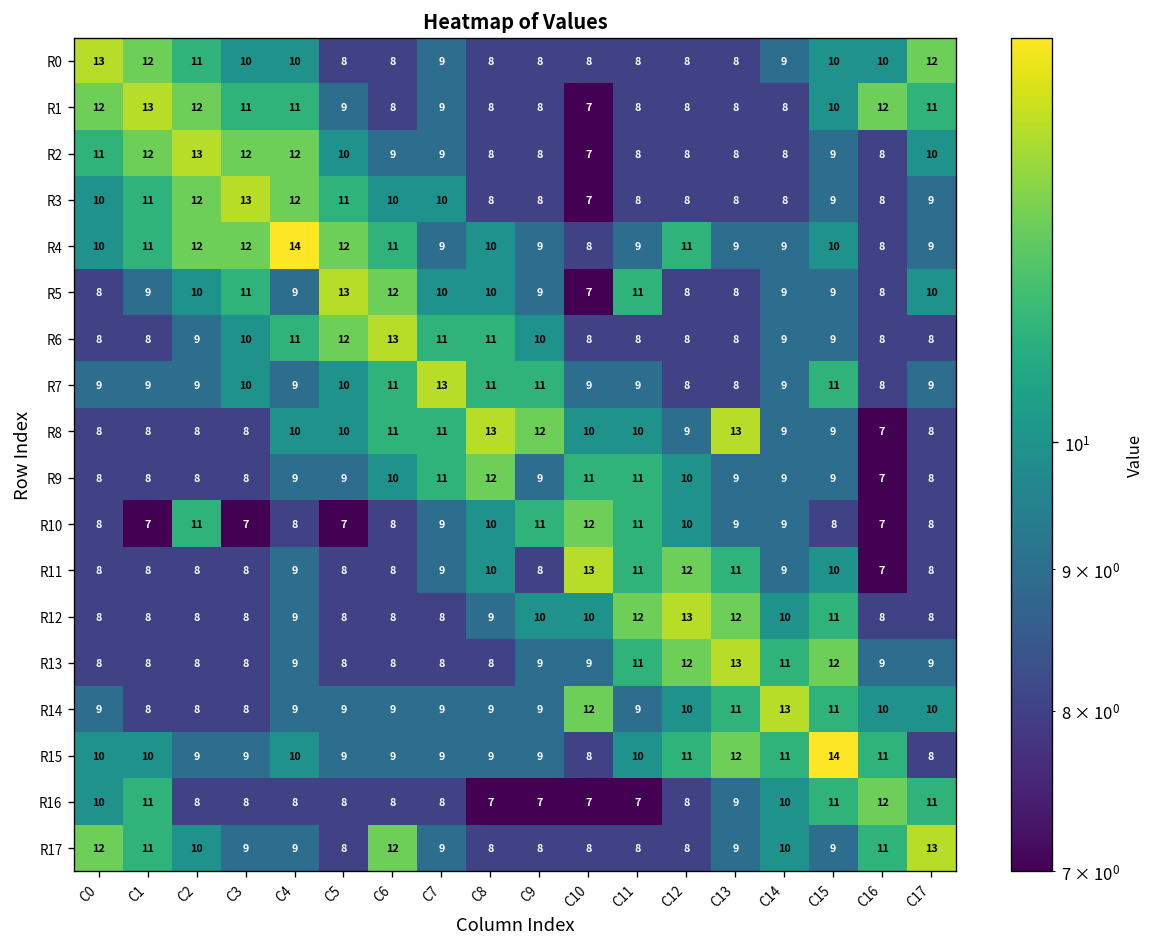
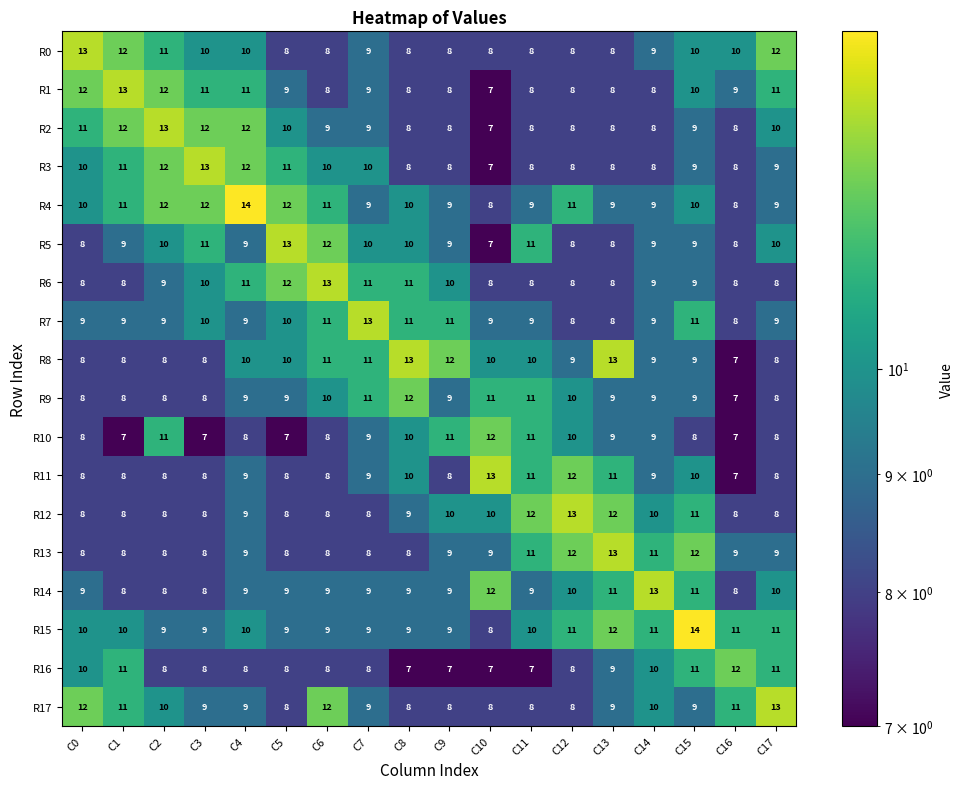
  {
    "R1": {
      "C0": 12,
      "C1": 13,
      "C2": 12,
      "C3": 11,
      "C4": 11,
      "C5": 9,
      "C6": 8,
      "C7": 9,
      "C8": 8,
      "C9": 8,
      "C10": 7,
      "C11": 8,
      "C12": 8,
      "C13": 8,
      "C14": 8,
      "C15": 10,
-     "C16": 12,
+     "C16": 9,
      "C17": 11
    },
    "R14": {
      "C0": 9,
      "C1": 8,
      "C2": 8,
      "C3": 8,
      "C4": 9,
      "C5": 9,
      "C6": 9,
      "C7": 9,
      "C8": 9,
      "C9": 9,
      "C10": 12,
      "C11": 9,
      "C12": 10,
      "C13": 11,
      "C14": 13,
      "C15": 11,
-     "C16": 10,
+     "C16": 8,
      "C17": 10
    },
    "R15": {
      "C0": 10,
      "C1": 10,
      "C2": 9,
      "C3": 9,
      "C4": 10,
      "C5": 9,
      "C6": 9,
      "C7": 9,
      "C8": 9,
      "C9": 9,
      "C10": 8,
      "C11": 10,
      "C12": 11,
      "C13": 12,
      "C14": 11,
      "C15": 14,
      "C16": 11,
-     "C17": 8
+     "C17": 11
    }
  }
